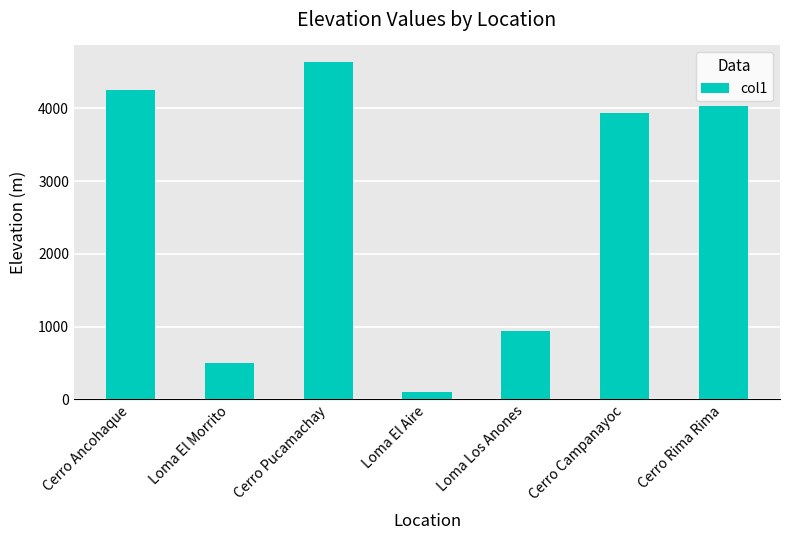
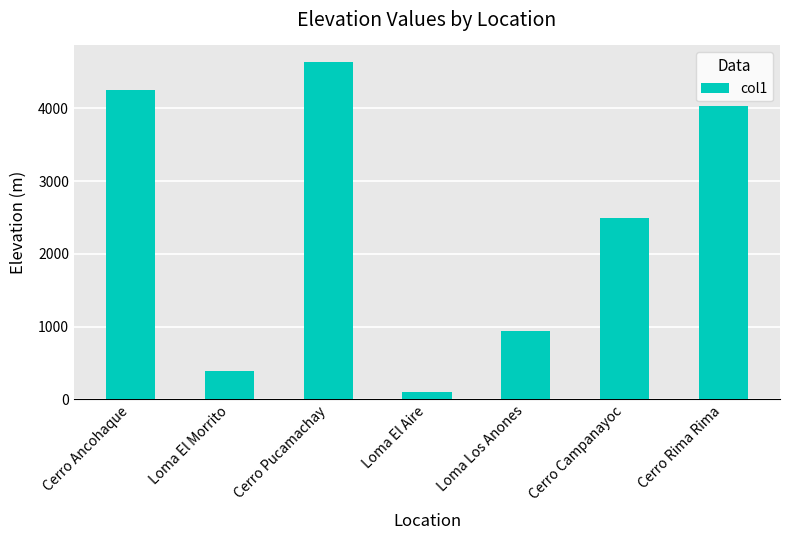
  {
    "Cerro Ancohaque": 4300,
-   "Loma El Morrito": 500,
+   "Loma El Morrito": 400,
    "Cerro Pucamachay": 4600,
    "Loma El Aire": 100,
    "Loma Los Anones": 900,
-   "Cerro Campanayoc": 3900,
+   "Cerro Campanayoc": 2500,
    "Cerro Rima Rima": 4000
  }
